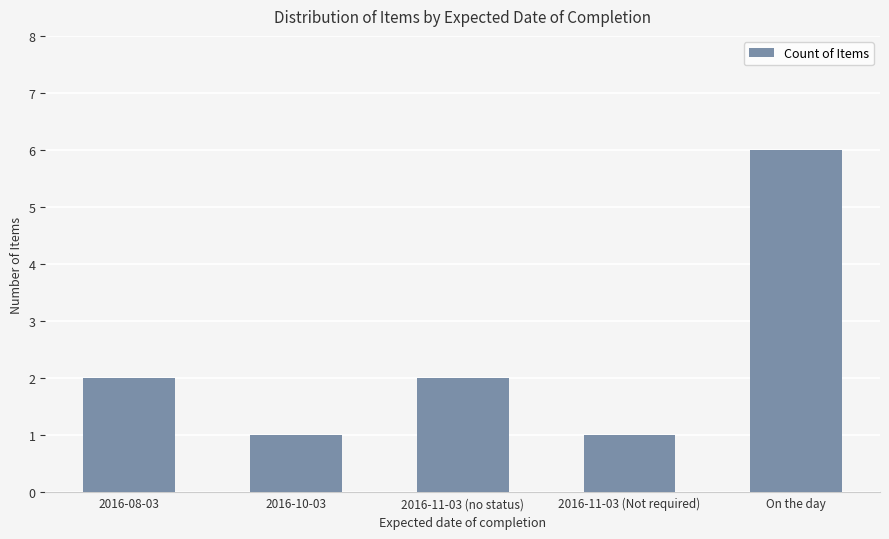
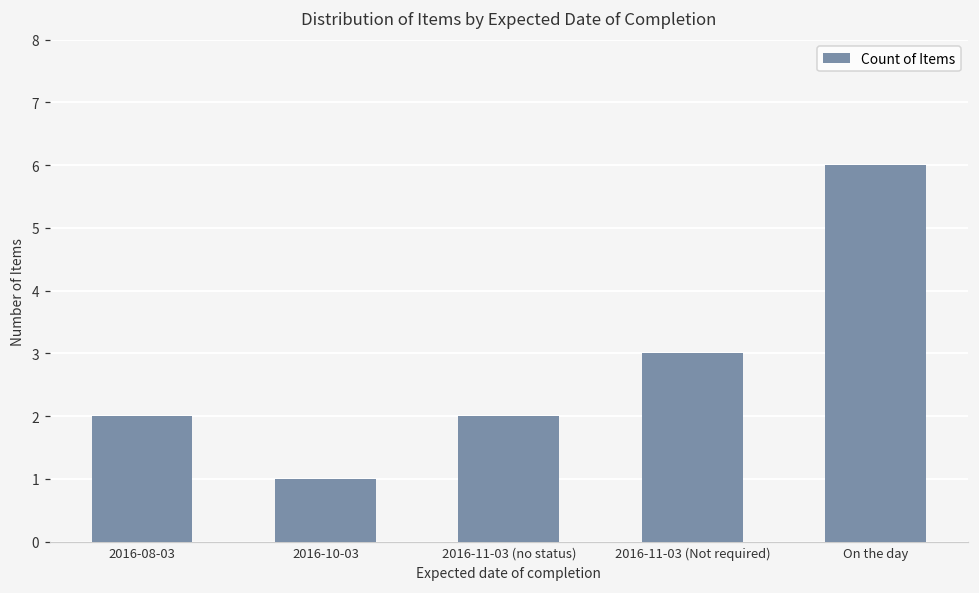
  {
    "2016-08-03": 2,
    "2016-10-03": 1,
    "2016-11-03 (no status)": 2,
-   "2016-11-03 (Not required)": 1,
+   "2016-11-03 (Not required)": 3,
    "On the day": 6
  }
